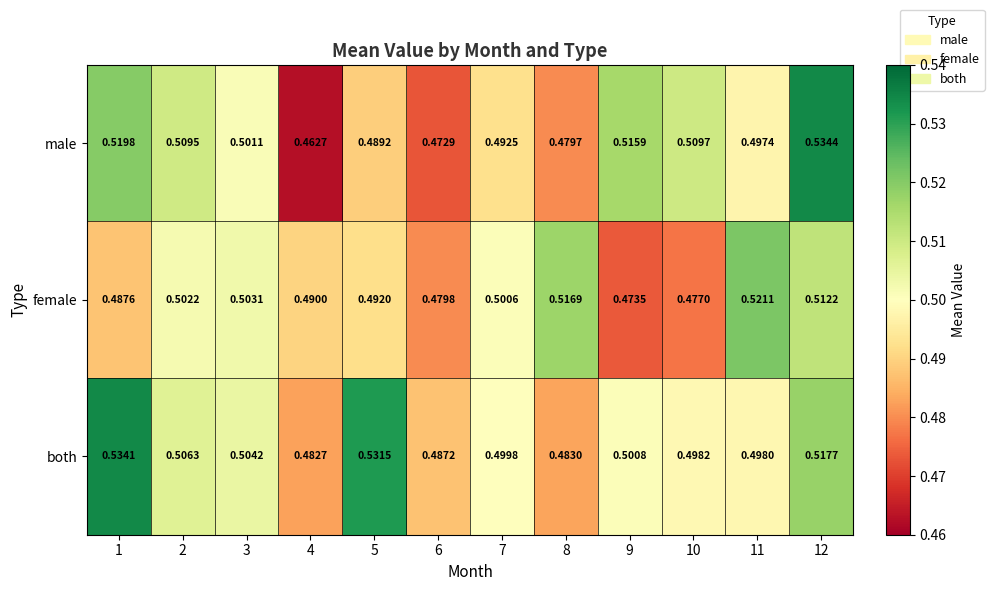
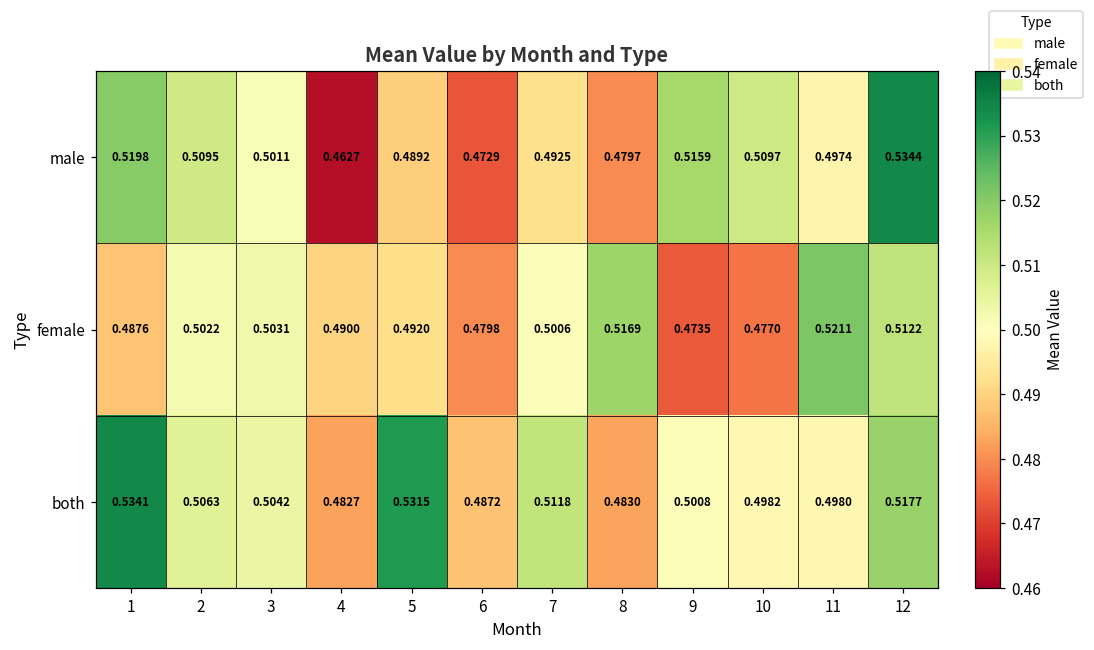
  {
    "male": {
      "1": 0.5198,
      "2": 0.5095,
      "3": 0.5011,
      "4": 0.4627,
      "5": 0.4892,
      "6": 0.4729,
      "7": 0.4925,
      "8": 0.4797,
      "9": 0.5159,
      "10": 0.5097,
      "11": 0.4974,
      "12": 0.5344
    },
    "female": {
      "1": 0.4876,
      "2": 0.5022,
      "3": 0.5031,
      "4": 0.4900,
      "5": 0.4920,
      "6": 0.4798,
      "7": 0.5006,
      "8": 0.5169,
      "9": 0.4735,
      "10": 0.4770,
      "11": 0.5211,
      "12": 0.5122
    },
    "both": {
      "1": 0.5341,
      "2": 0.5063,
      "3": 0.5042,
      "4": 0.4827,
      "5": 0.5315,
      "6": 0.4872,
-     "7": 0.4998,
+     "7": 0.5118,
      "8": 0.4830,
      "9": 0.5008,
      "10": 0.4982,
      "11": 0.4980,
      "12": 0.5177
    }
  }
